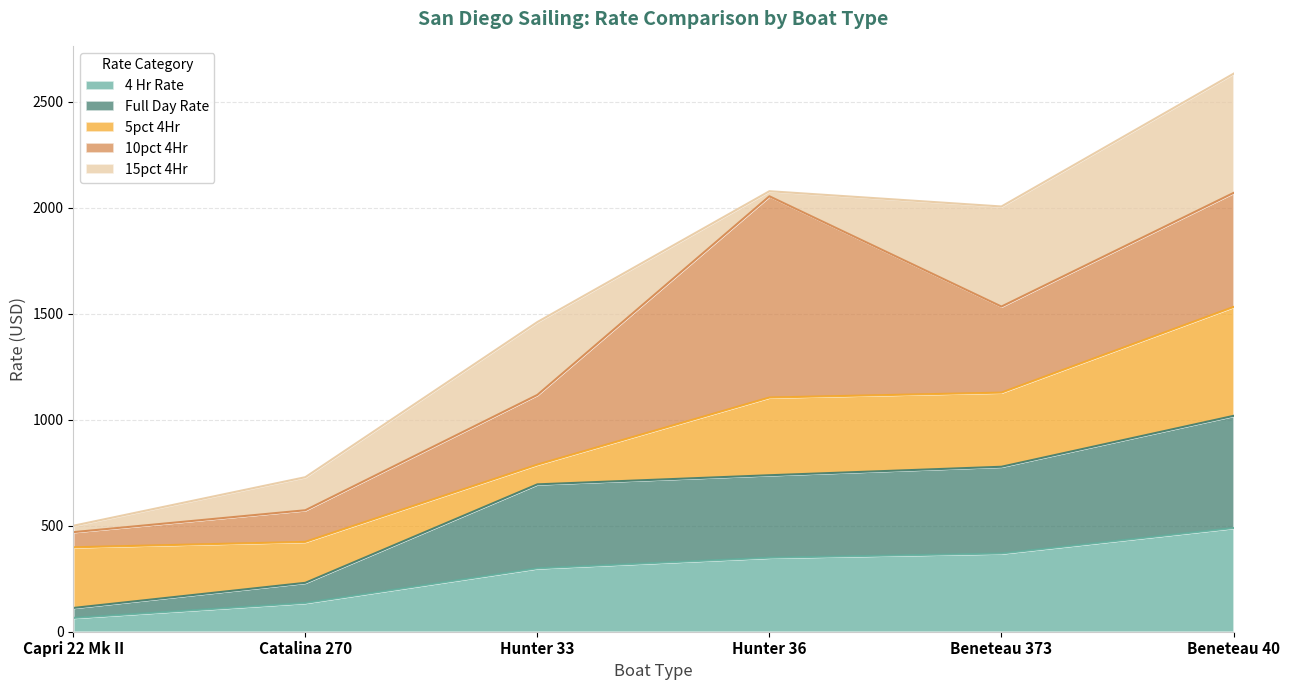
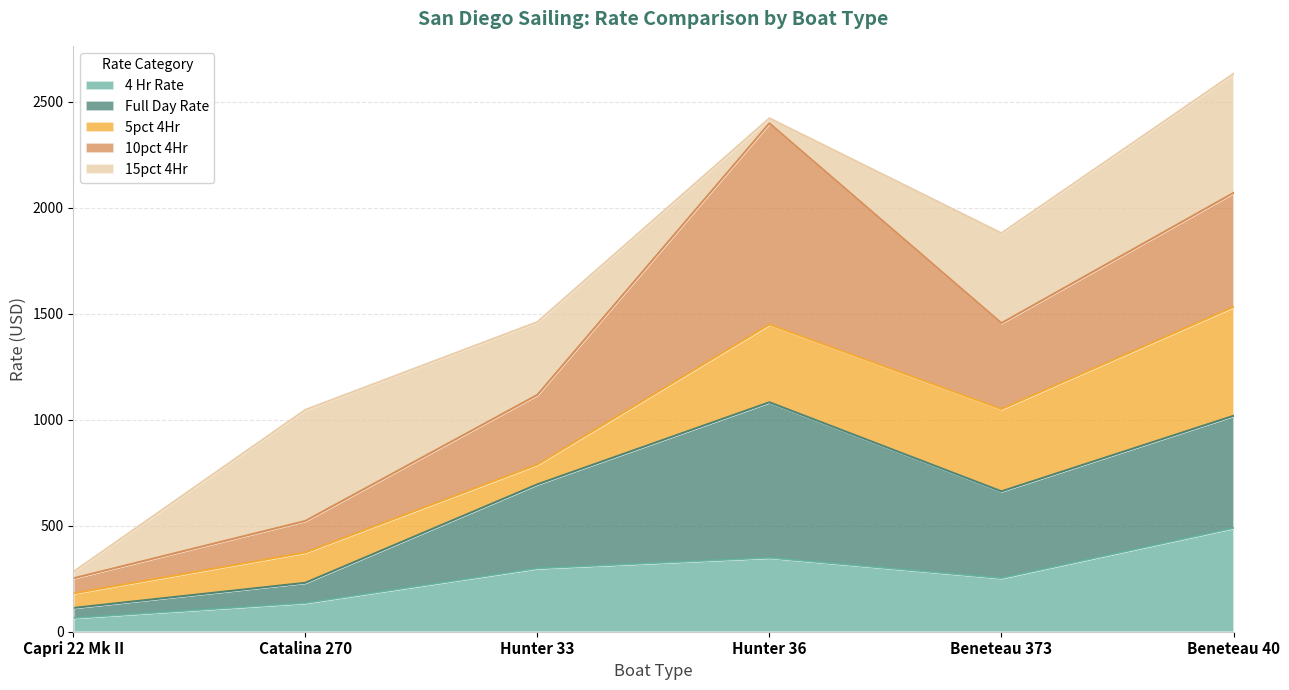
  {
    "4 Hr Rate": {
      "Capri 22 Mk II": 70,
      "Catalina 270": 140,
      "Hunter 33": 300,
      "Hunter 36": 350,
-     "Beneteau 373": 370,
+     "Beneteau 373": 250,
      "Beneteau 40": 490
    },
    "Full Day Rate": {
      "Capri 22 Mk II": 50,
      "Catalina 270": 90,
      "Hunter 33": 400,
-     "Hunter 36": 390,
+     "Hunter 36": 730,
      "Beneteau 373": 410,
      "Beneteau 40": 530
    },
    "5pct 4Hr": {
-     "Capri 22 Mk II": 290,
-     "Catalina 270": 190,
+     "Capri 22 Mk II": 70,
+     "Catalina 270": 140,
      "Hunter 33": 90,
      "Hunter 36": 370,
-     "Beneteau 373": 350,
+     "Beneteau 373": 390,
      "Beneteau 40": 510
    },
    "10pct 4Hr": {
      "Capri 22 Mk II": 70,
      "Catalina 270": 150,
      "Hunter 33": 330,
      "Hunter 36": 950,
      "Beneteau 373": 410,
      "Beneteau 40": 540
    },
    "15pct 4Hr": {
      "Capri 22 Mk II": 30,
-     "Catalina 270": 160,
+     "Catalina 270": 520,
      "Hunter 33": 340,
      "Hunter 36": 20,
-     "Beneteau 373": 470,
+     "Beneteau 373": 420,
      "Beneteau 40": 560
    }
  }
